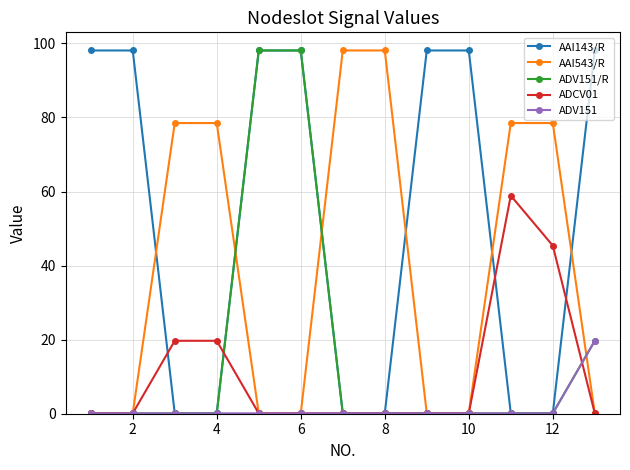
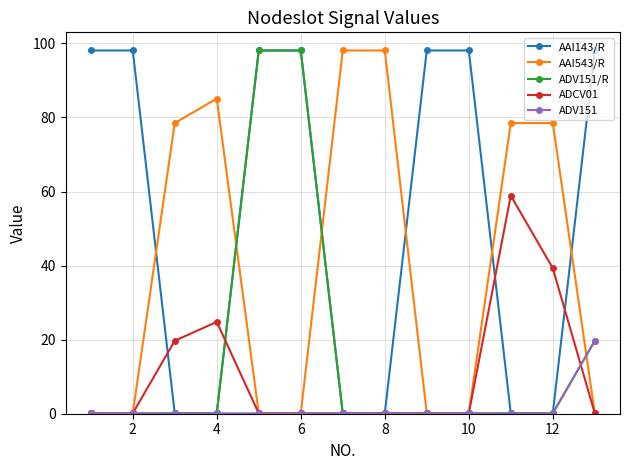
  {
    "AAI143/R": {
      "2": 98,
      "10": 98
    },
    "AAI543/R": {
-     "4": 79,
+     "4": 85,
      "8": 98,
      "12": 79
    },
    "ADCV01": {
-     "4": 20,
-     "12": 45
+     "4": 25,
+     "12": 39
    }
  }
